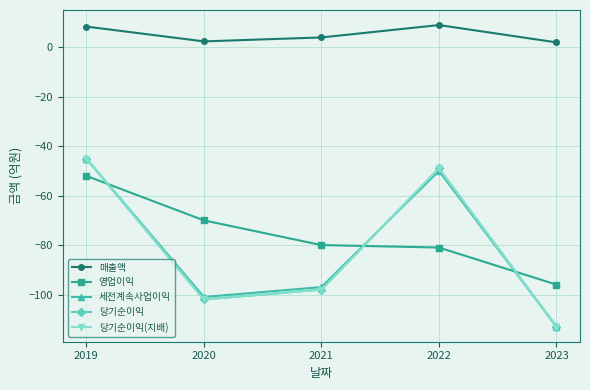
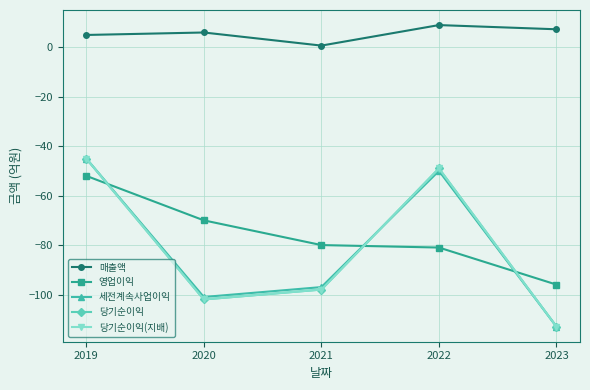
  {
    "매출액": {
-     "2019": 8,
-     "2020": 2,
-     "2021": 4,
+     "2019": 5,
+     "2020": 6,
+     "2021": 1,
      "2022": 9,
-     "2023": 2
+     "2023": 7
    }
  }
